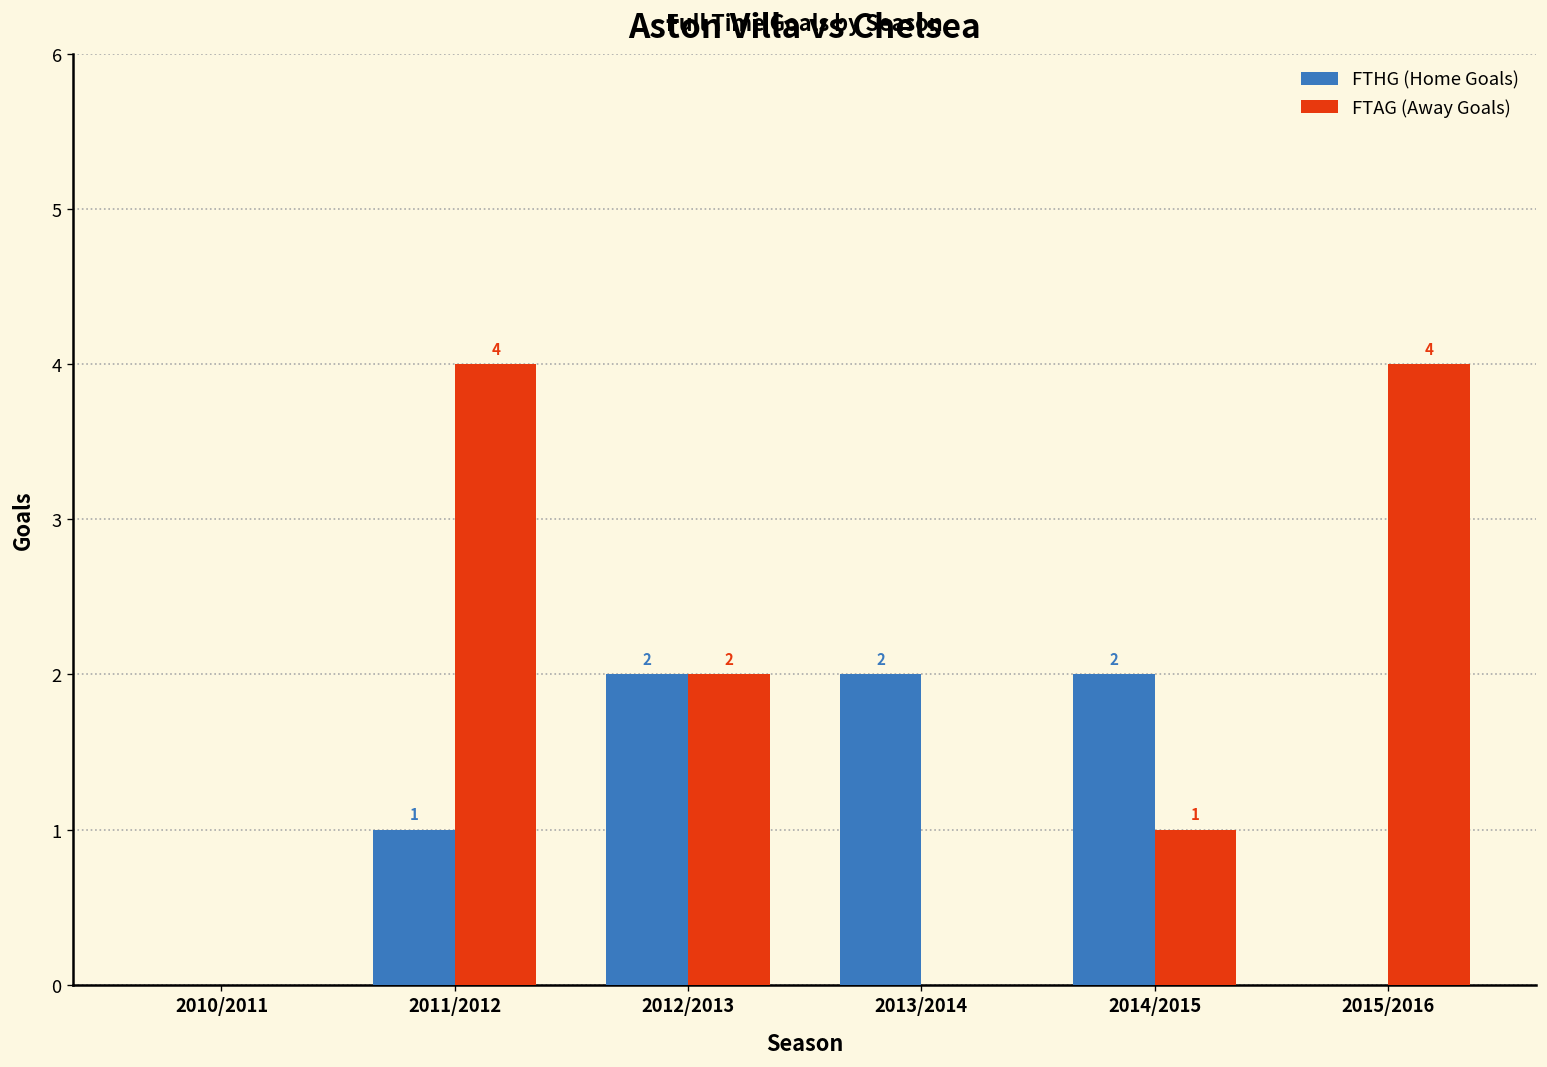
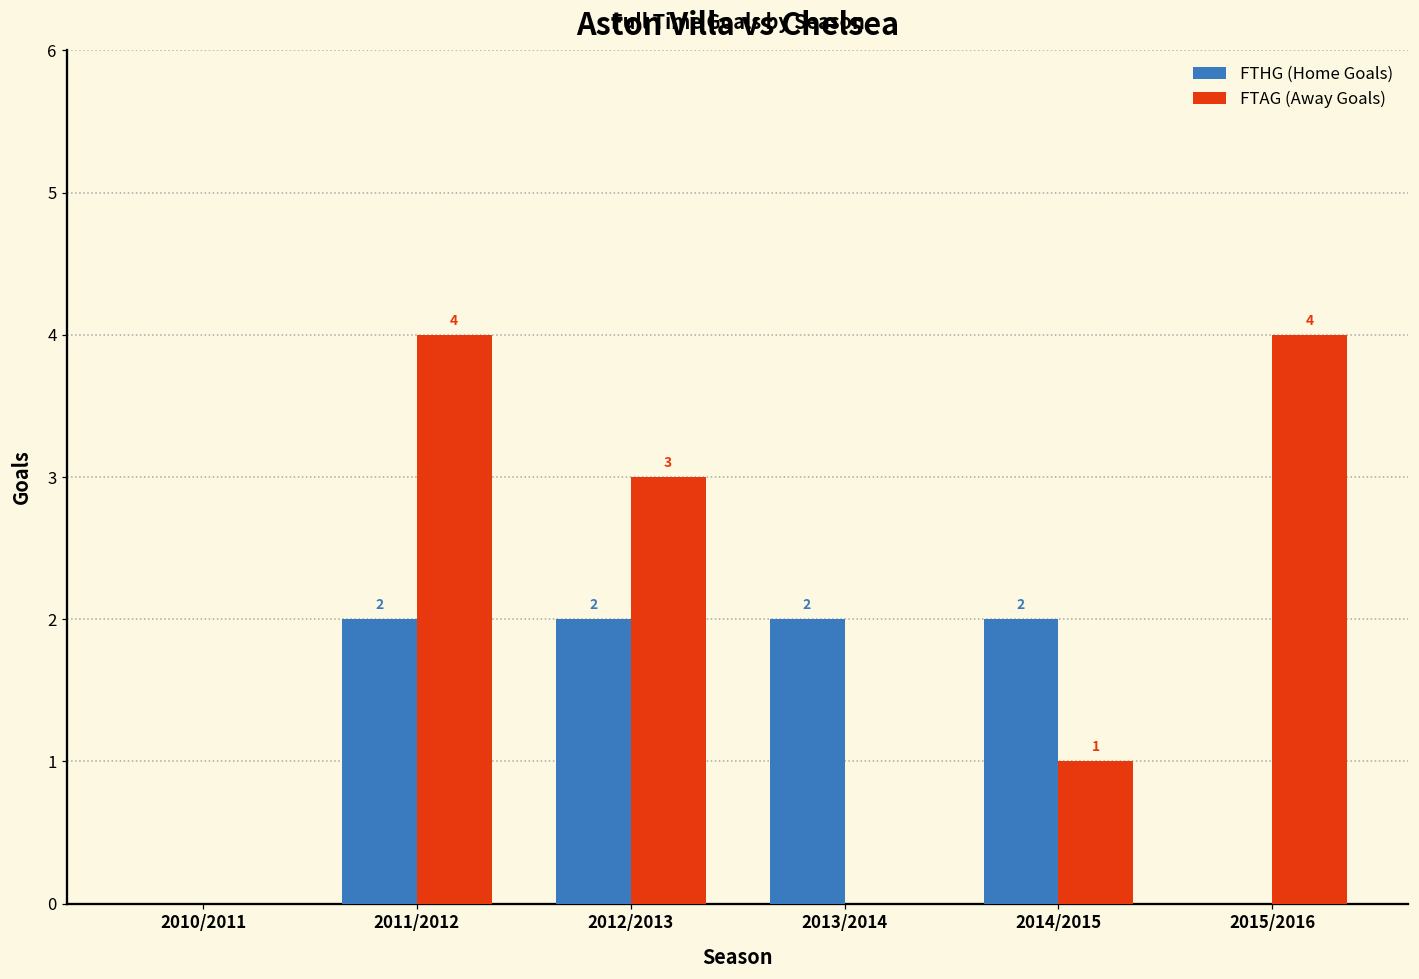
  {
    "FTHG (Home Goals)": {
-     "2011/2012": 1,
+     "2011/2012": 2,
      "2012/2013": 2,
      "2013/2014": 2,
      "2014/2015": 2
    },
    "FTAG (Away Goals)": {
      "2011/2012": 4,
-     "2012/2013": 2,
+     "2012/2013": 3,
      "2014/2015": 1,
      "2015/2016": 4
    }
  }
